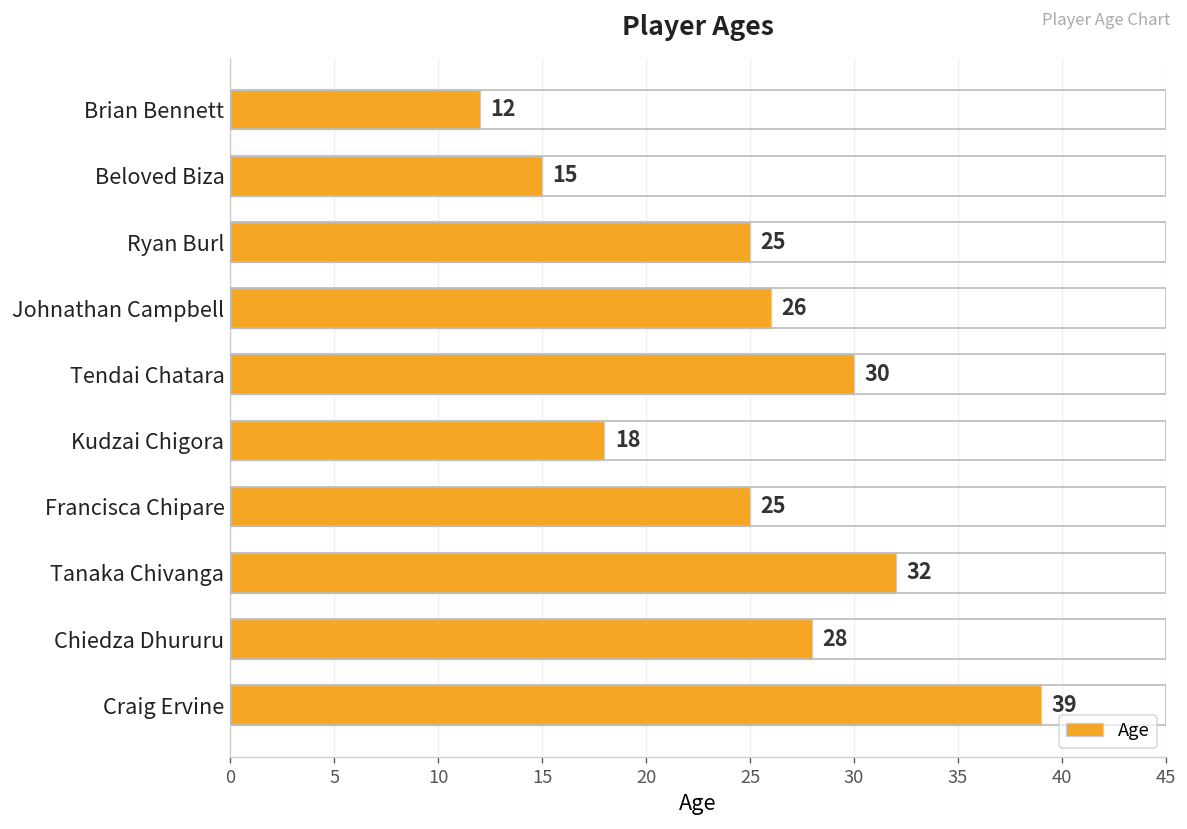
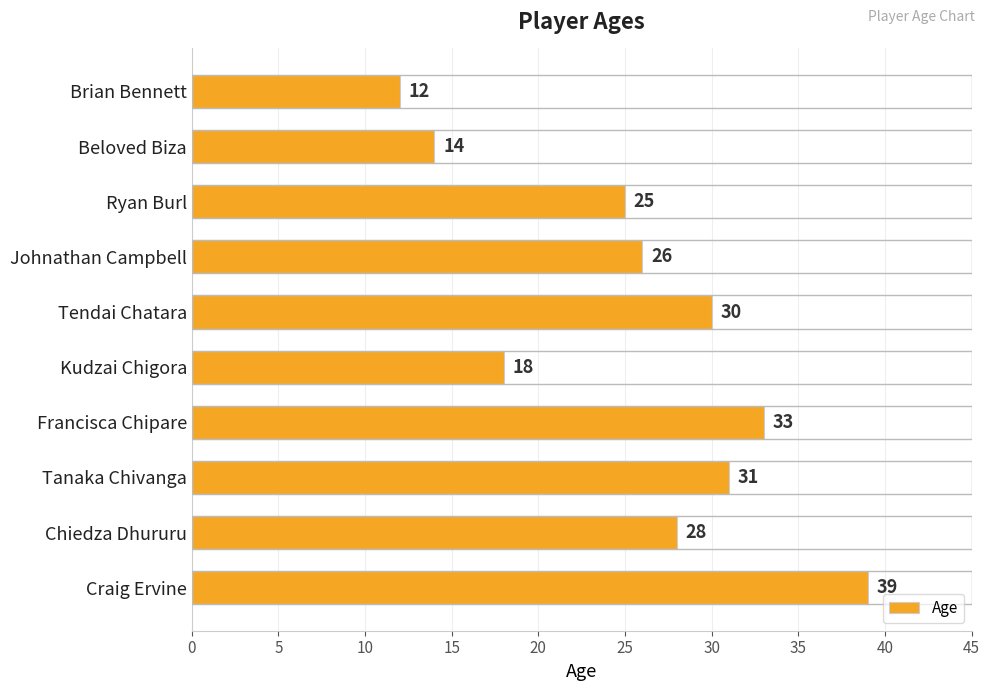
  {
    "Brian Bennett": 12,
-   "Beloved Biza": 15,
+   "Beloved Biza": 14,
    "Ryan Burl": 25,
    "Johnathan Campbell": 26,
    "Tendai Chatara": 30,
    "Kudzai Chigora": 18,
-   "Francisca Chipare": 25,
-   "Tanaka Chivanga": 32,
+   "Francisca Chipare": 33,
+   "Tanaka Chivanga": 31,
    "Chiedza Dhururu": 28
  }
